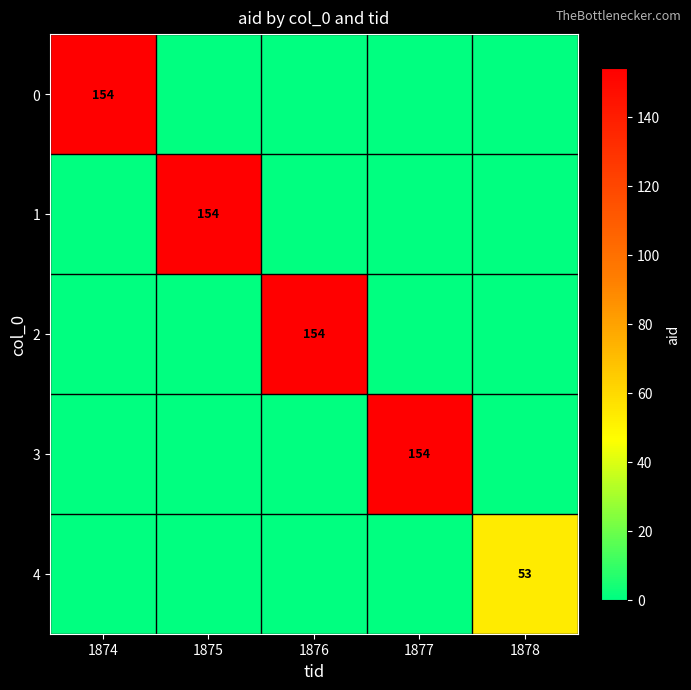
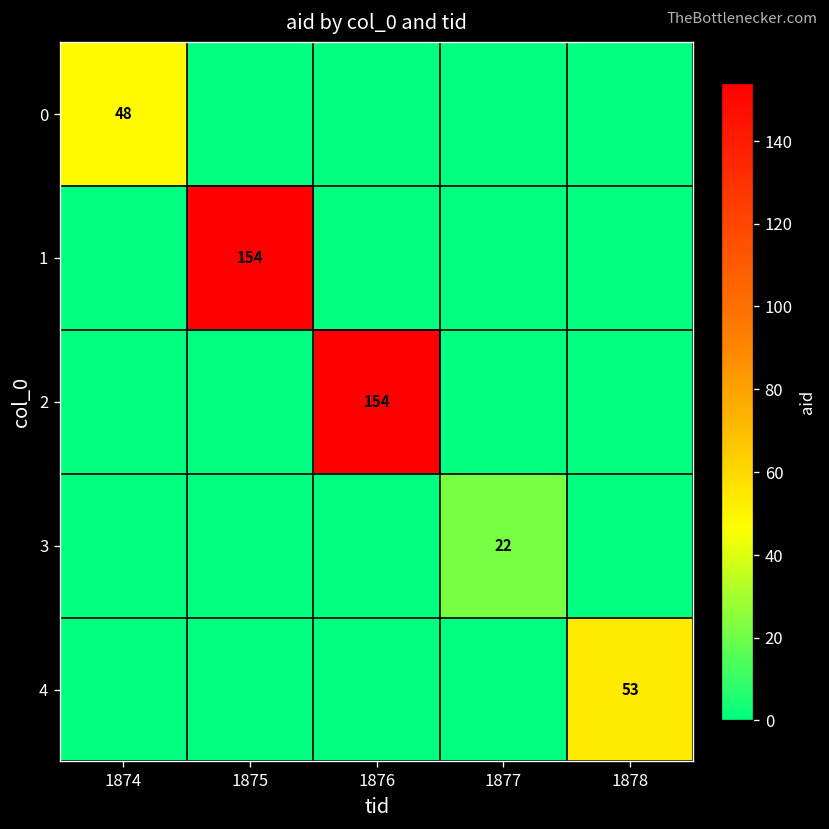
  {
    "0": {
-     "1874": 154
+     "1874": 48
    },
    "1": {
      "1875": 154
    },
    "2": {
      "1876": 154
    },
    "3": {
-     "1877": 154
+     "1877": 22
    },
    "4": {
      "1878": 53
    }
  }
